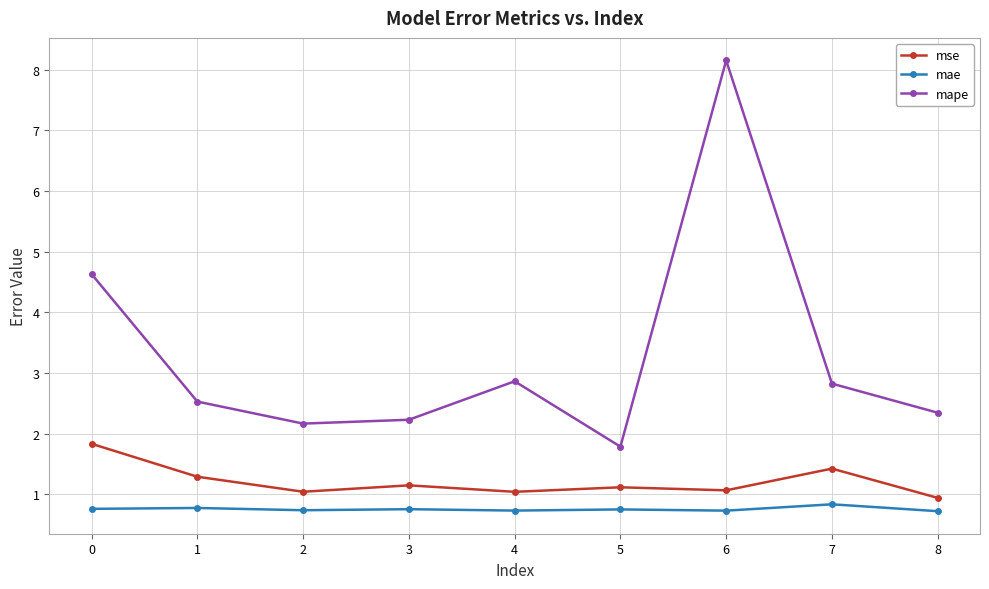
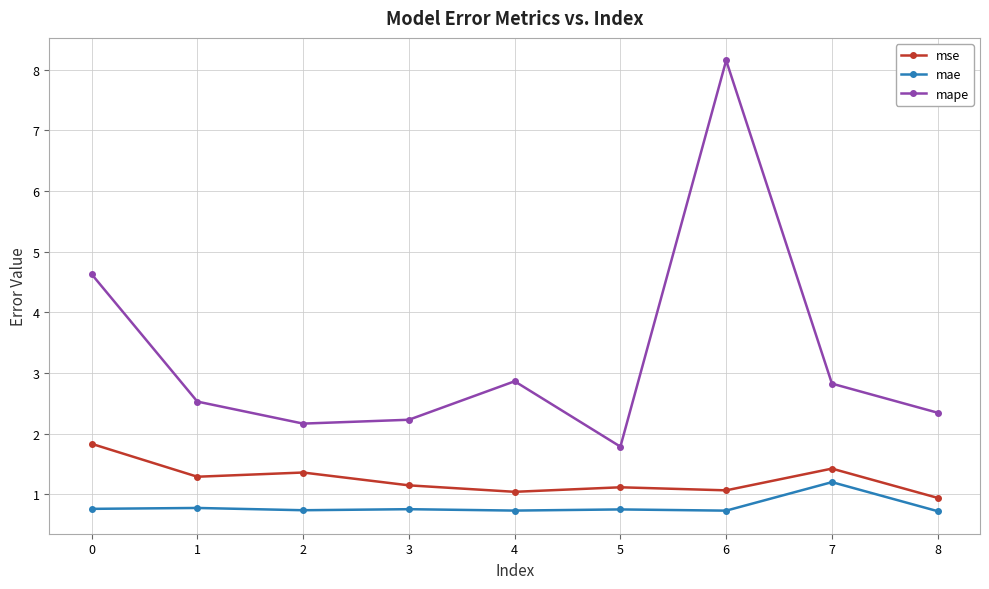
  {
    "mse": {
      "0": 1.8,
      "1": 1.3,
-     "2": 1.0,
+     "2": 1.4,
      "3": 1.1,
      "4": 1.0,
      "5": 1.1,
      "6": 1.1,
      "7": 1.4,
      "8": 0.9
    },
    "mae": {
      "0": 0.8,
      "1": 0.8,
      "2": 0.7,
      "3": 0.8,
      "4": 0.7,
      "5": 0.8,
      "6": 0.7,
-     "7": 0.8,
+     "7": 1.2,
      "8": 0.7
    },
    "mape": {
      "0": 4.6,
      "1": 2.5,
      "2": 2.2,
      "3": 2.2,
      "4": 2.9,
      "5": 1.8,
      "6": 8.2,
      "7": 2.8,
      "8": 2.3
    }
  }
